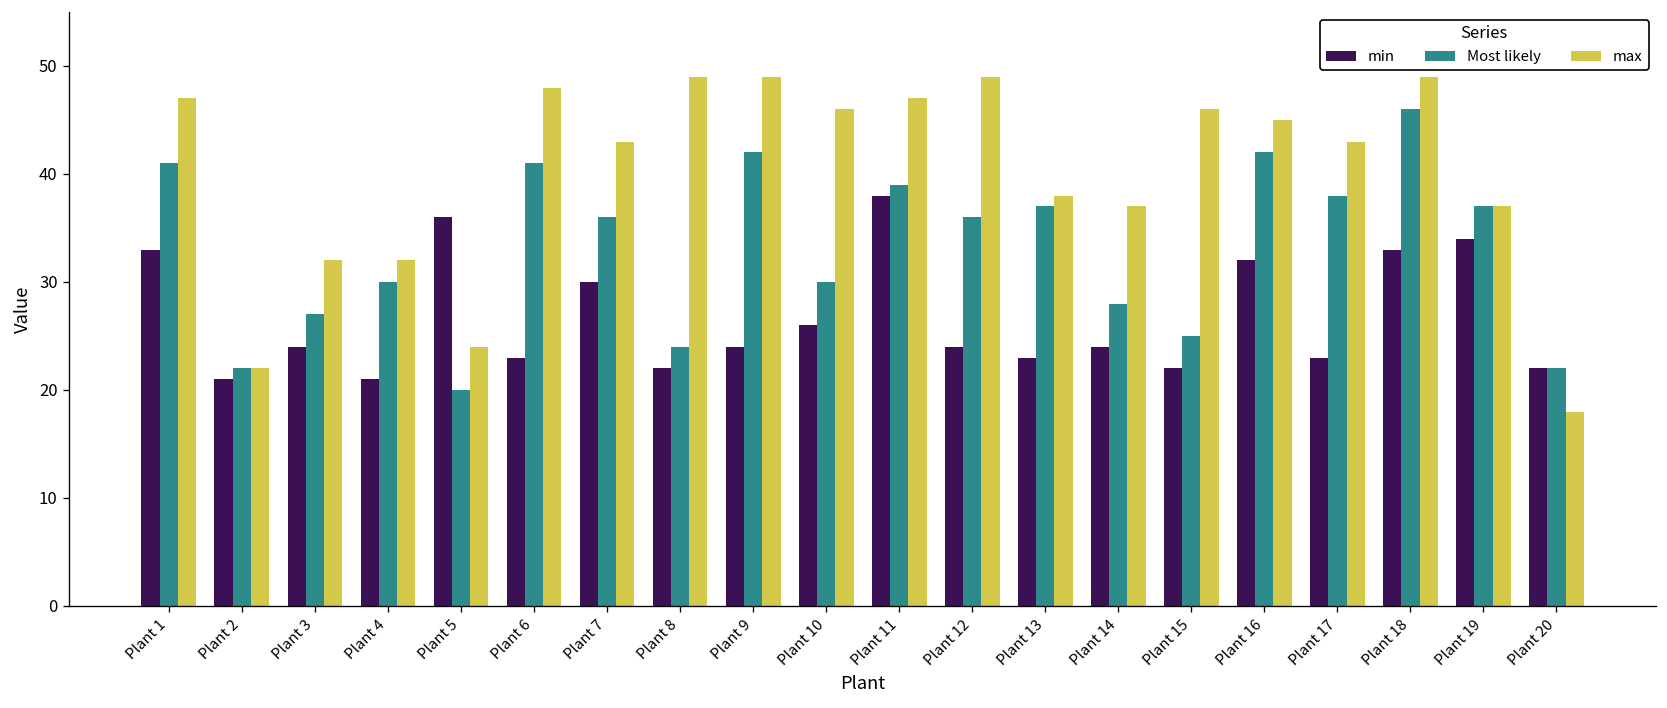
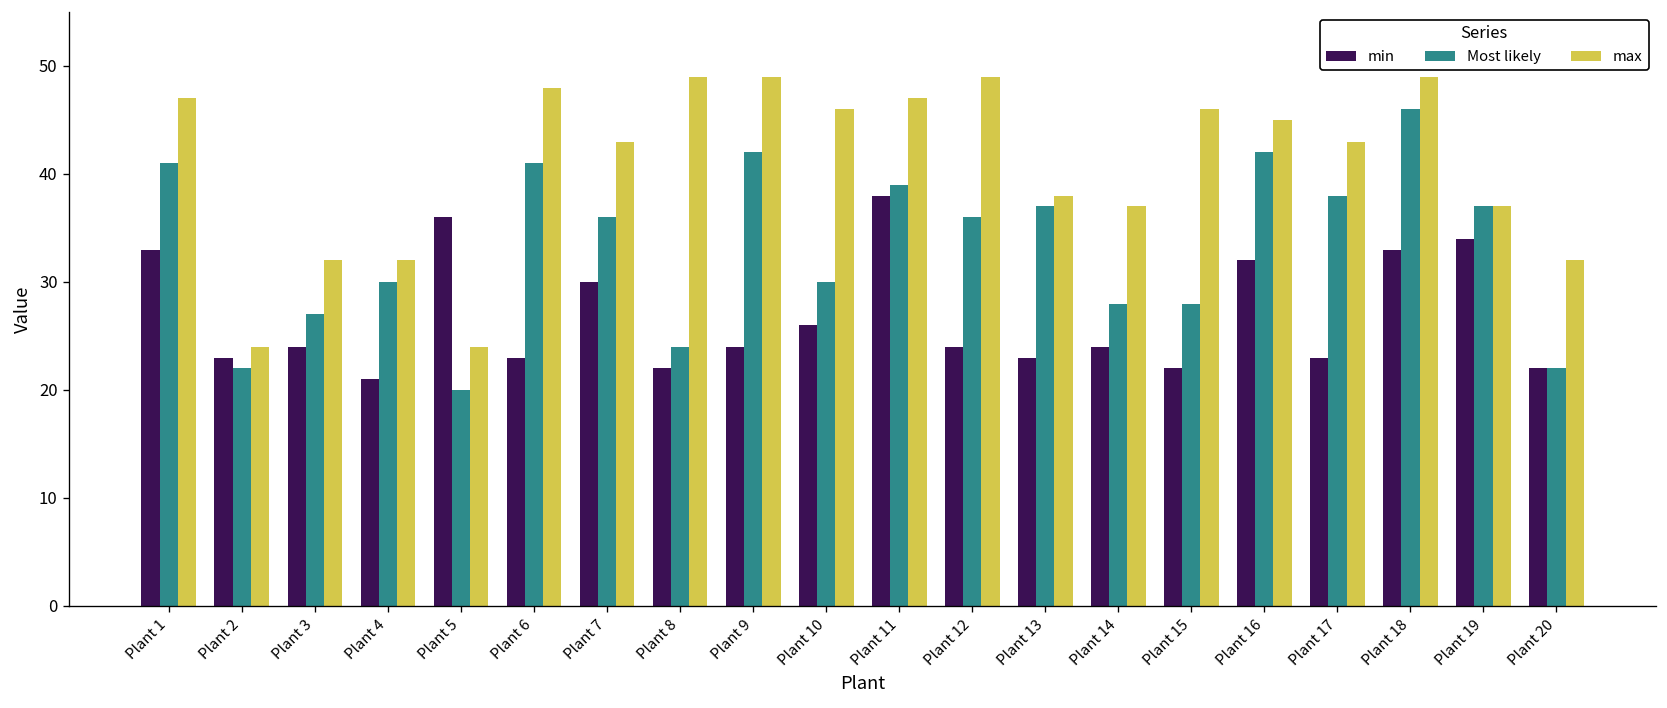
  {
    "min": {
      "Plant 1": 33,
-     "Plant 2": 21,
+     "Plant 2": 23,
      "Plant 3": 24,
      "Plant 4": 21,
      "Plant 5": 36,
      "Plant 6": 23,
      "Plant 7": 30,
      "Plant 8": 22,
      "Plant 9": 24,
      "Plant 10": 26,
      "Plant 11": 38,
      "Plant 12": 24,
      "Plant 13": 23,
      "Plant 14": 24,
      "Plant 15": 22,
      "Plant 16": 32,
      "Plant 17": 23,
      "Plant 18": 33,
      "Plant 19": 34,
      "Plant 20": 22
    },
    "Most likely": {
      "Plant 1": 41,
      "Plant 2": 22,
      "Plant 3": 27,
      "Plant 4": 30,
      "Plant 5": 20,
      "Plant 6": 41,
      "Plant 7": 36,
      "Plant 8": 24,
      "Plant 9": 42,
      "Plant 10": 30,
      "Plant 11": 39,
      "Plant 12": 36,
      "Plant 13": 37,
      "Plant 14": 28,
-     "Plant 15": 25,
+     "Plant 15": 28,
      "Plant 16": 42,
      "Plant 17": 38,
      "Plant 18": 46,
      "Plant 19": 37,
      "Plant 20": 22
    },
    "max": {
      "Plant 1": 47,
-     "Plant 2": 22,
+     "Plant 2": 24,
      "Plant 3": 32,
      "Plant 4": 32,
      "Plant 5": 24,
      "Plant 6": 48,
      "Plant 7": 43,
      "Plant 8": 49,
      "Plant 9": 49,
      "Plant 10": 46,
      "Plant 11": 47,
      "Plant 12": 49,
      "Plant 13": 38,
      "Plant 14": 37,
      "Plant 15": 46,
      "Plant 16": 45,
      "Plant 17": 43,
      "Plant 18": 49,
      "Plant 19": 37,
-     "Plant 20": 18
+     "Plant 20": 32
    }
  }
